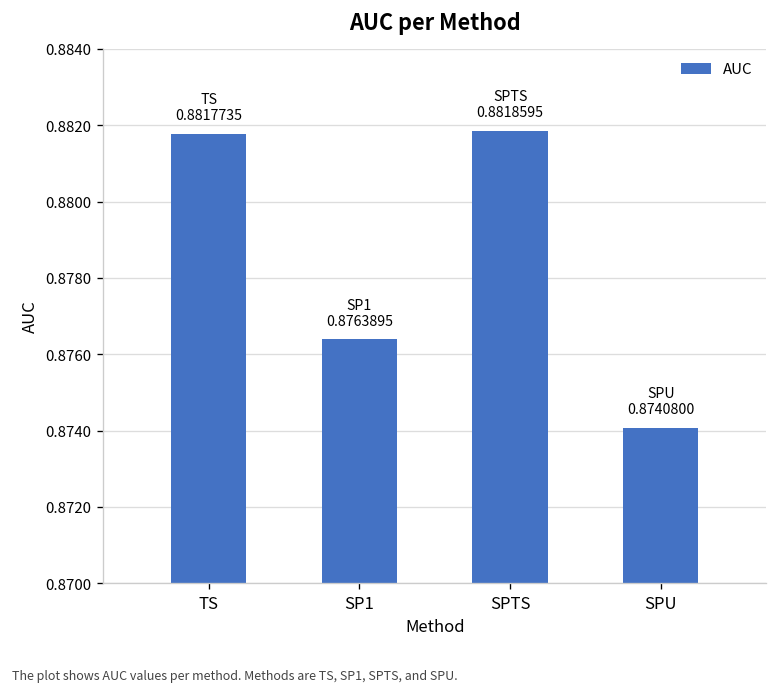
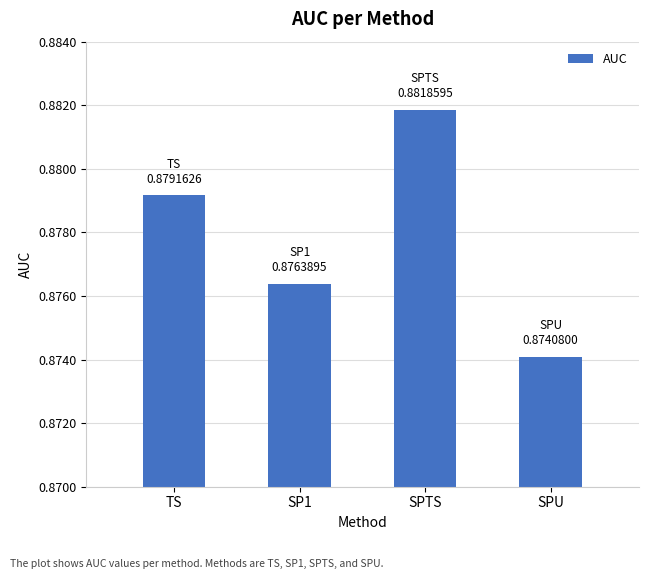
  {
-   "TS": 0.8817735,
+   "TS": 0.8791626,
    "SP1": 0.8763895,
    "SPTS": 0.8818595,
    "SPU": 0.8740800
  }
